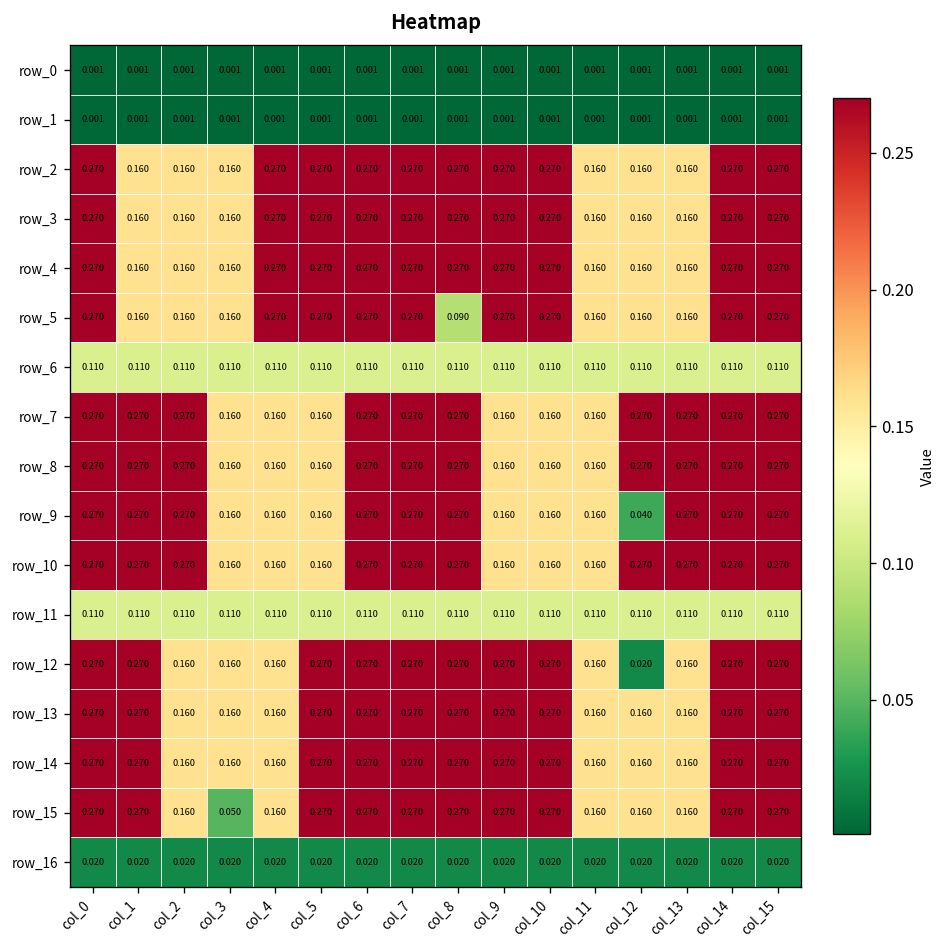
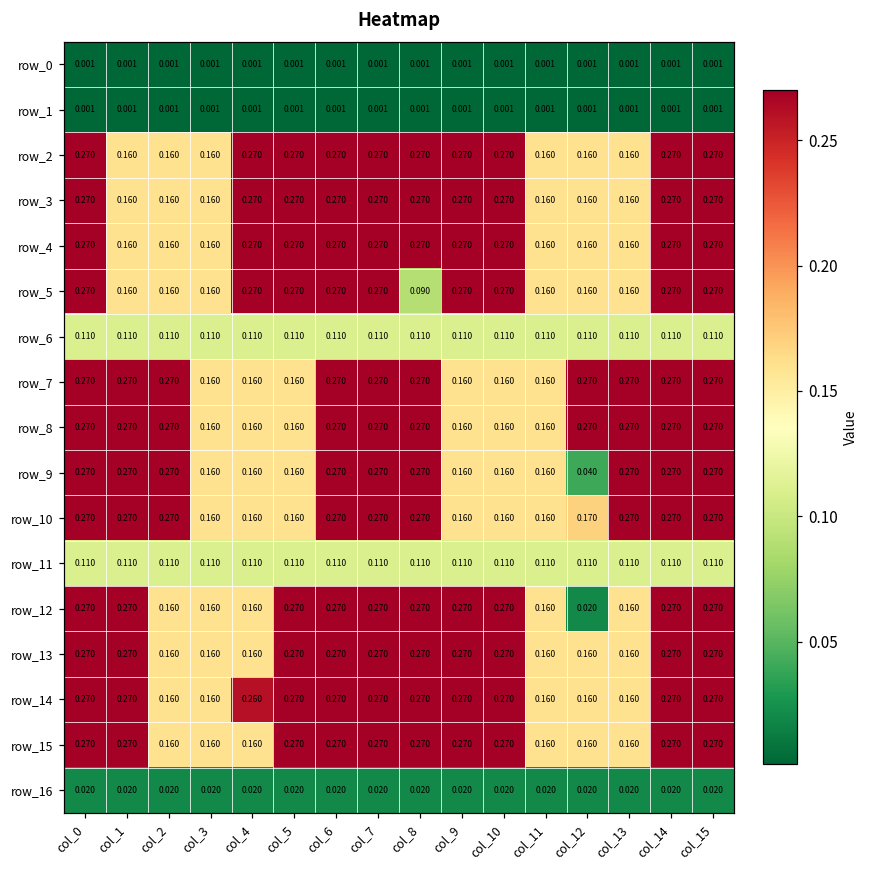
  {
    "row_10": {
      "col_0": 0.270,
      "col_1": 0.270,
      "col_2": 0.270,
      "col_3": 0.160,
      "col_4": 0.160,
      "col_5": 0.160,
      "col_6": 0.270,
      "col_7": 0.270,
      "col_8": 0.270,
      "col_9": 0.160,
      "col_10": 0.160,
      "col_11": 0.160,
-     "col_12": 0.270,
+     "col_12": 0.170,
      "col_13": 0.270,
      "col_14": 0.270,
      "col_15": 0.270
    },
    "row_14": {
      "col_0": 0.270,
      "col_1": 0.270,
      "col_2": 0.160,
      "col_3": 0.160,
-     "col_4": 0.160,
+     "col_4": 0.260,
      "col_5": 0.270,
      "col_6": 0.270,
      "col_7": 0.270,
      "col_8": 0.270,
      "col_9": 0.270,
      "col_10": 0.270,
      "col_11": 0.160,
      "col_12": 0.160,
      "col_13": 0.160,
      "col_14": 0.270,
      "col_15": 0.270
    },
    "row_15": {
      "col_0": 0.270,
      "col_1": 0.270,
      "col_2": 0.160,
-     "col_3": 0.050,
+     "col_3": 0.160,
      "col_4": 0.160,
      "col_5": 0.270,
      "col_6": 0.270,
      "col_7": 0.270,
      "col_8": 0.270,
      "col_9": 0.270,
      "col_10": 0.270,
      "col_11": 0.160,
      "col_12": 0.160,
      "col_13": 0.160,
      "col_14": 0.270,
      "col_15": 0.270
    }
  }
